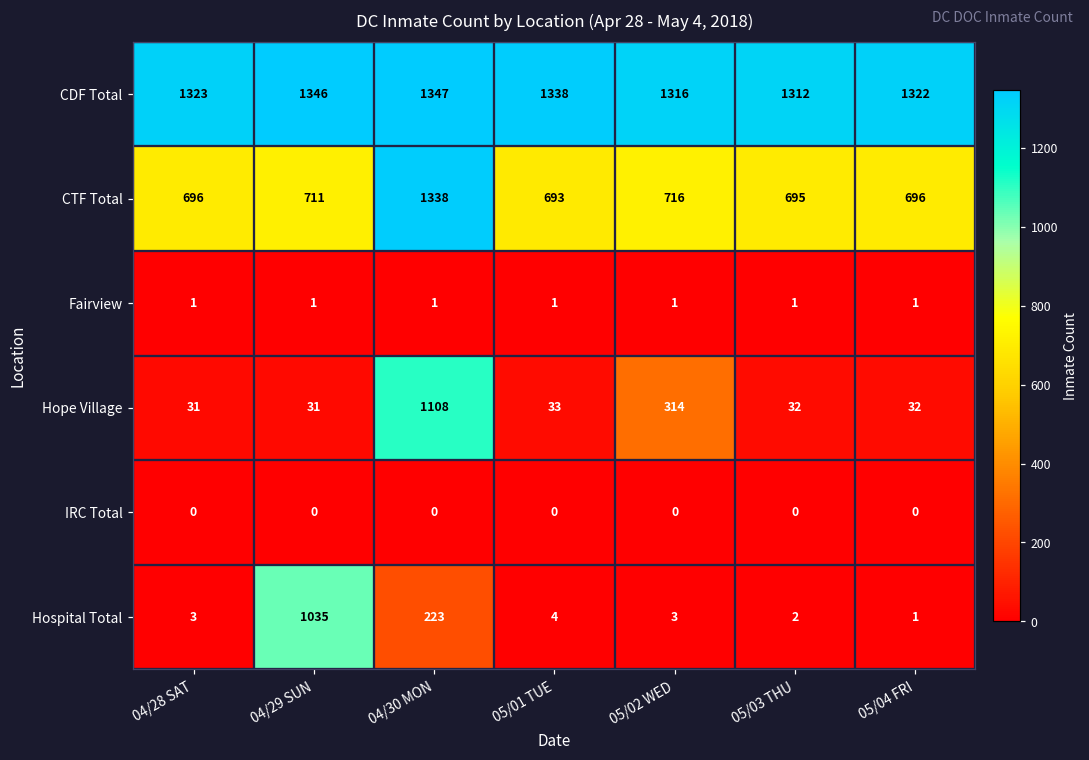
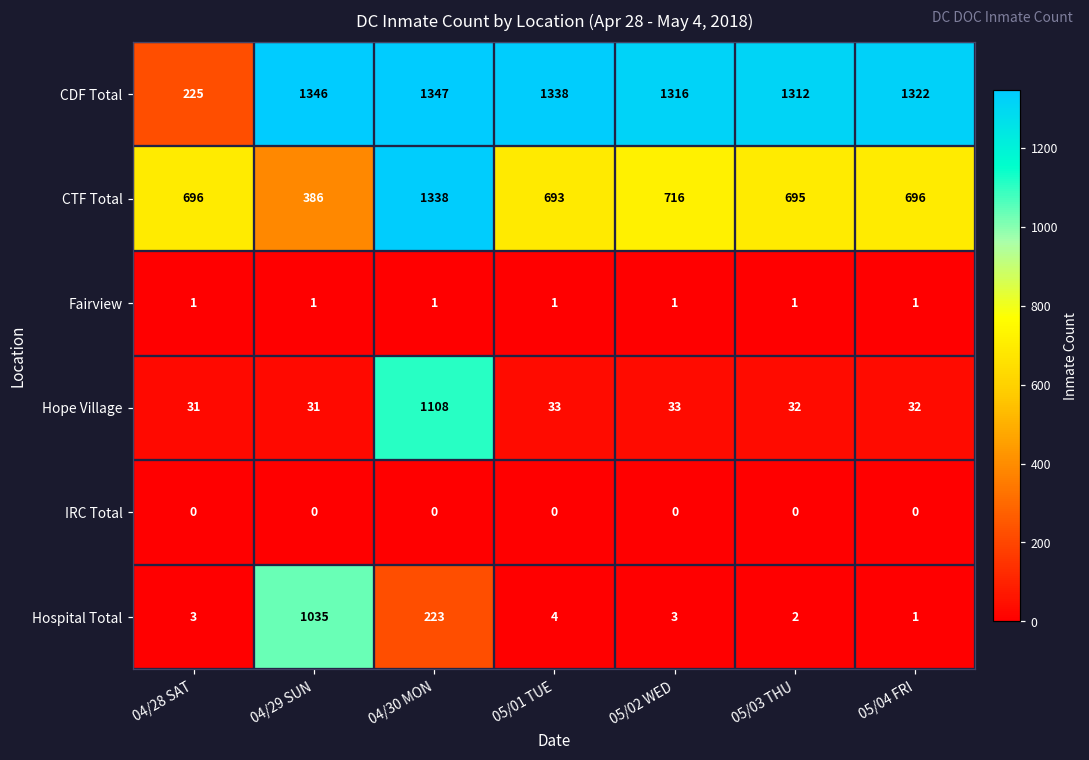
  {
    "CDF Total": {
-     "04/28 SAT": 1323,
+     "04/28 SAT": 225,
      "04/29 SUN": 1346,
      "04/30 MON": 1347,
      "05/01 TUE": 1338,
      "05/02 WED": 1316,
      "05/03 THU": 1312,
      "05/04 FRI": 1322
    },
    "CTF Total": {
      "04/28 SAT": 696,
-     "04/29 SUN": 711,
+     "04/29 SUN": 386,
      "04/30 MON": 1338,
      "05/01 TUE": 693,
      "05/02 WED": 716,
      "05/03 THU": 695,
      "05/04 FRI": 696
    },
    "Fairview": {
      "04/28 SAT": 1,
      "04/29 SUN": 1,
      "04/30 MON": 1,
      "05/01 TUE": 1,
      "05/02 WED": 1,
      "05/03 THU": 1,
      "05/04 FRI": 1
    },
    "Hope Village": {
      "04/28 SAT": 31,
      "04/29 SUN": 31,
      "04/30 MON": 1108,
      "05/01 TUE": 33,
-     "05/02 WED": 314,
+     "05/02 WED": 33,
      "05/03 THU": 32,
      "05/04 FRI": 32
    },
    "IRC Total": {
      "04/28 SAT": 0,
      "04/29 SUN": 0,
      "04/30 MON": 0,
      "05/01 TUE": 0,
      "05/02 WED": 0,
      "05/03 THU": 0,
      "05/04 FRI": 0
    },
    "Hospital Total": {
      "04/28 SAT": 3,
      "04/29 SUN": 1035,
      "04/30 MON": 223,
      "05/01 TUE": 4,
      "05/02 WED": 3,
      "05/03 THU": 2,
      "05/04 FRI": 1
    }
  }
